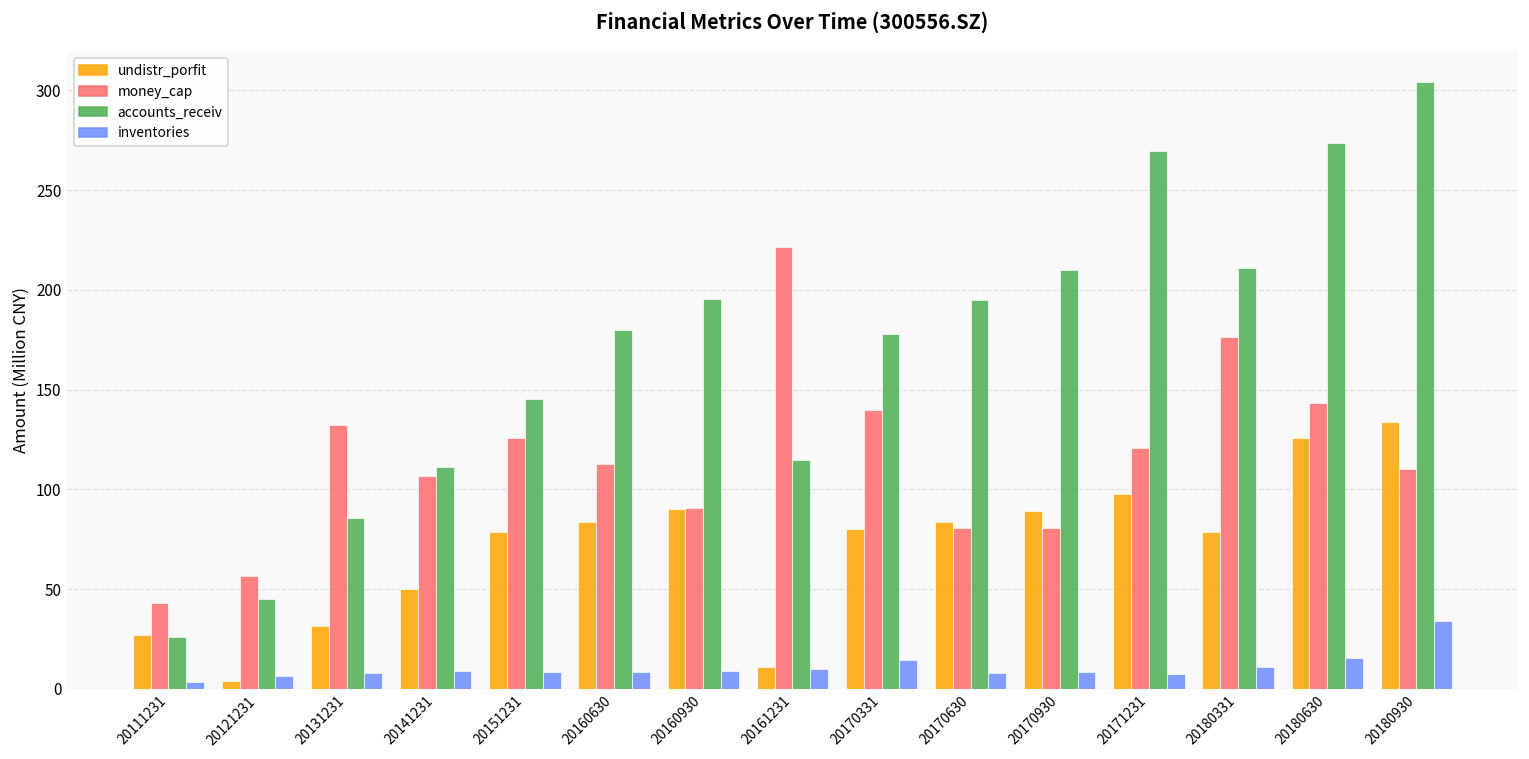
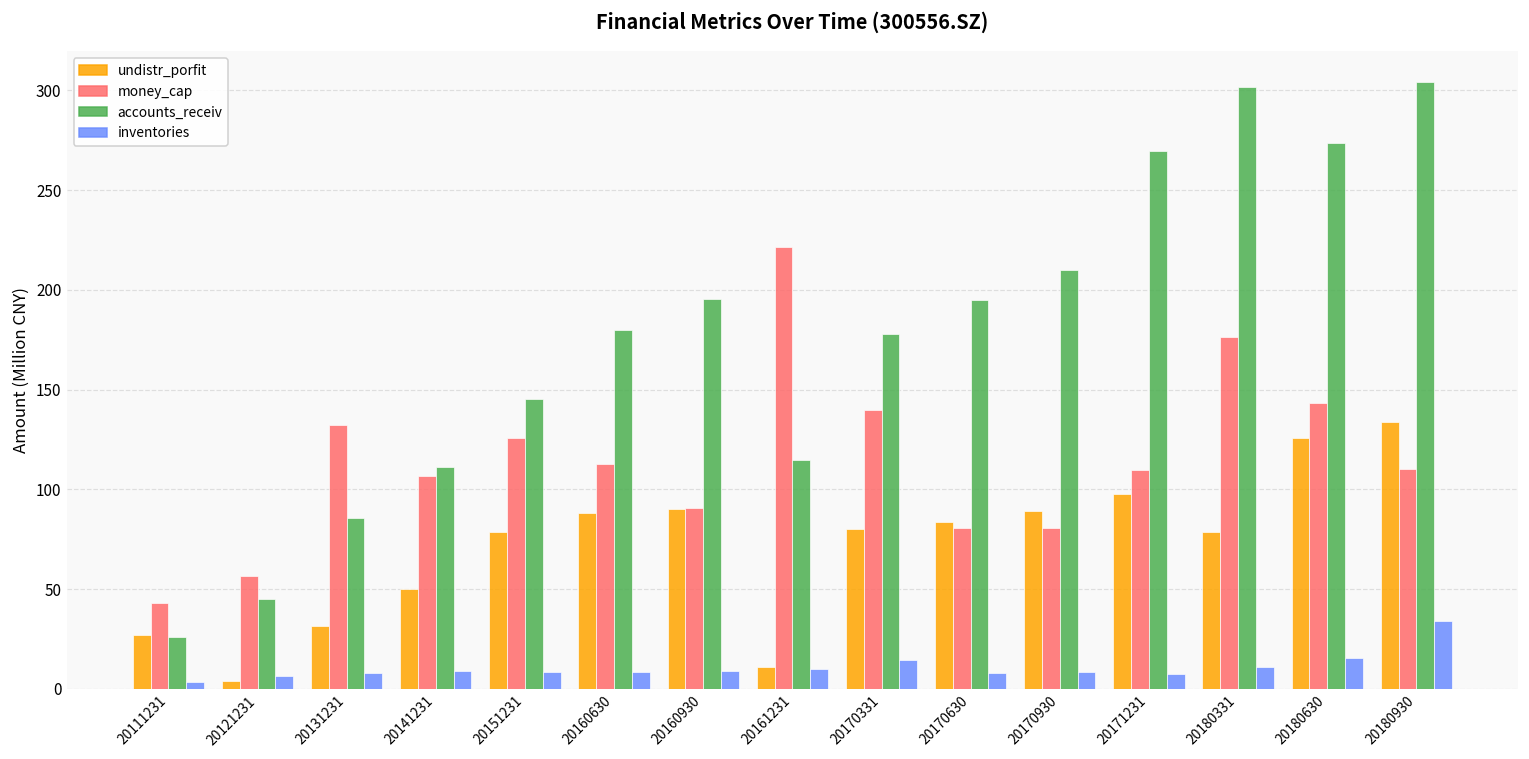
  {
    "undistr_porfit": {
      "20111231": 27,
      "20121231": 4,
      "20131231": 31,
      "20141231": 50,
      "20151231": 78,
-     "20160630": 84,
+     "20160630": 88,
      "20160930": 90,
      "20161231": 11,
      "20170331": 80,
      "20170630": 84,
      "20170930": 89,
      "20171231": 98,
      "20180331": 79,
      "20180630": 126,
      "20180930": 134
    },
    "money_cap": {
      "20111231": 43,
      "20121231": 57,
      "20131231": 132,
      "20141231": 107,
      "20151231": 126,
      "20160630": 113,
      "20160930": 91,
      "20161231": 222,
      "20170331": 140,
      "20170630": 81,
      "20170930": 81,
-     "20171231": 121,
+     "20171231": 110,
      "20180331": 177,
      "20180630": 143,
      "20180930": 110
    },
    "accounts_receiv": {
      "20111231": 26,
      "20121231": 45,
      "20131231": 86,
      "20141231": 111,
      "20151231": 145,
      "20160630": 180,
      "20160930": 196,
      "20161231": 115,
      "20170331": 178,
      "20170630": 195,
      "20170930": 210,
      "20171231": 270,
-     "20180331": 211,
+     "20180331": 302,
      "20180630": 273,
      "20180930": 304
    },
    "inventories": {
      "20111231": 3,
      "20121231": 7,
      "20131231": 8,
      "20141231": 9,
      "20151231": 8,
      "20160630": 8,
      "20160930": 9,
      "20161231": 10,
      "20170331": 15,
      "20170630": 8,
      "20170930": 9,
      "20171231": 8,
      "20180331": 11,
      "20180630": 16,
      "20180930": 34
    }
  }
